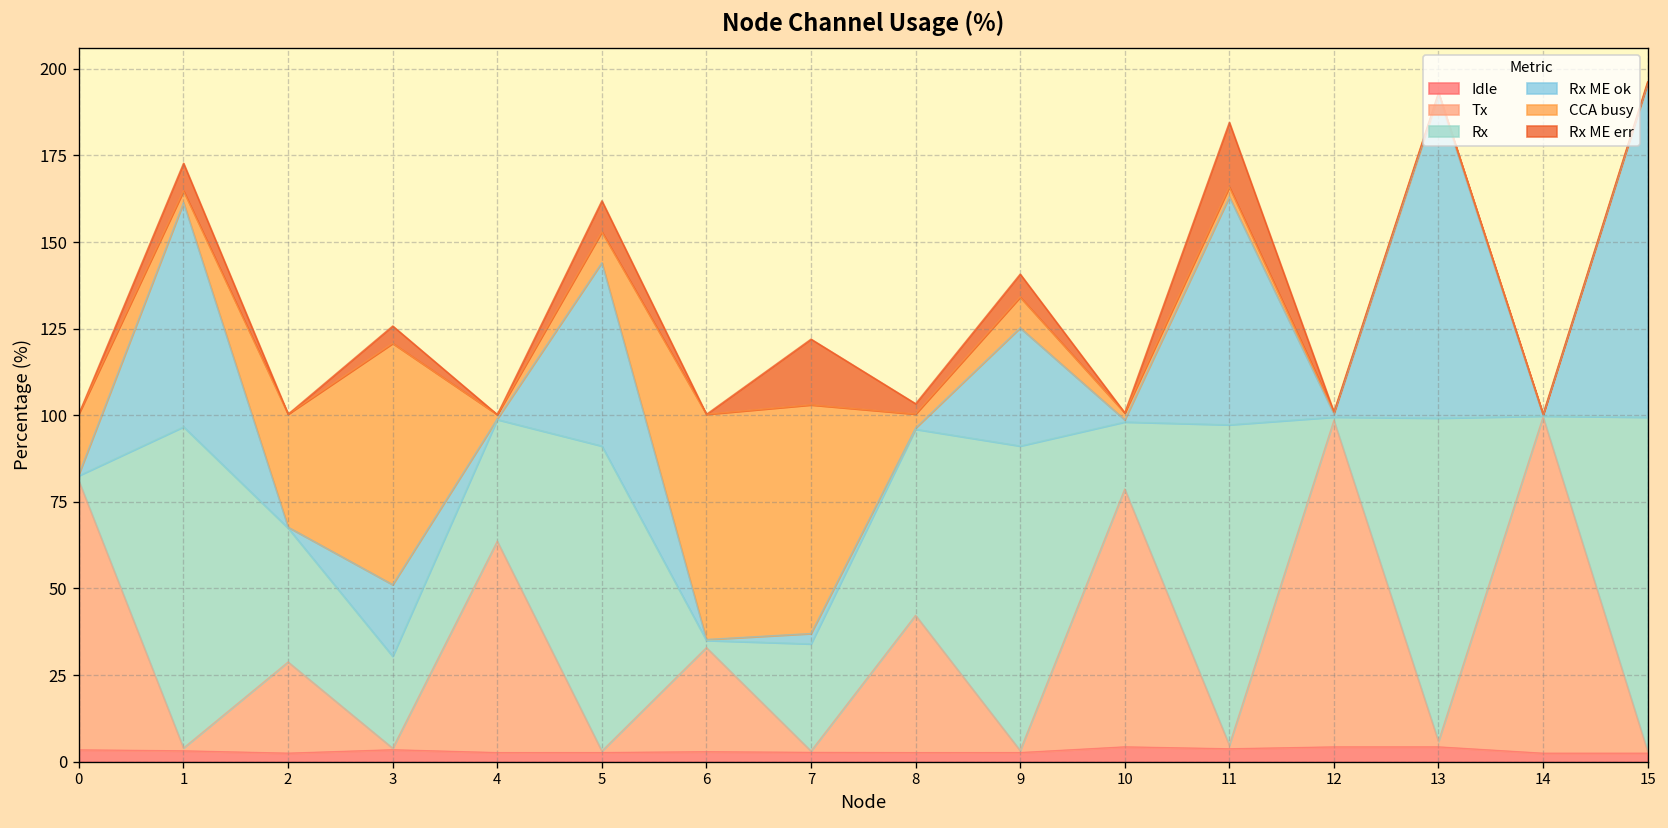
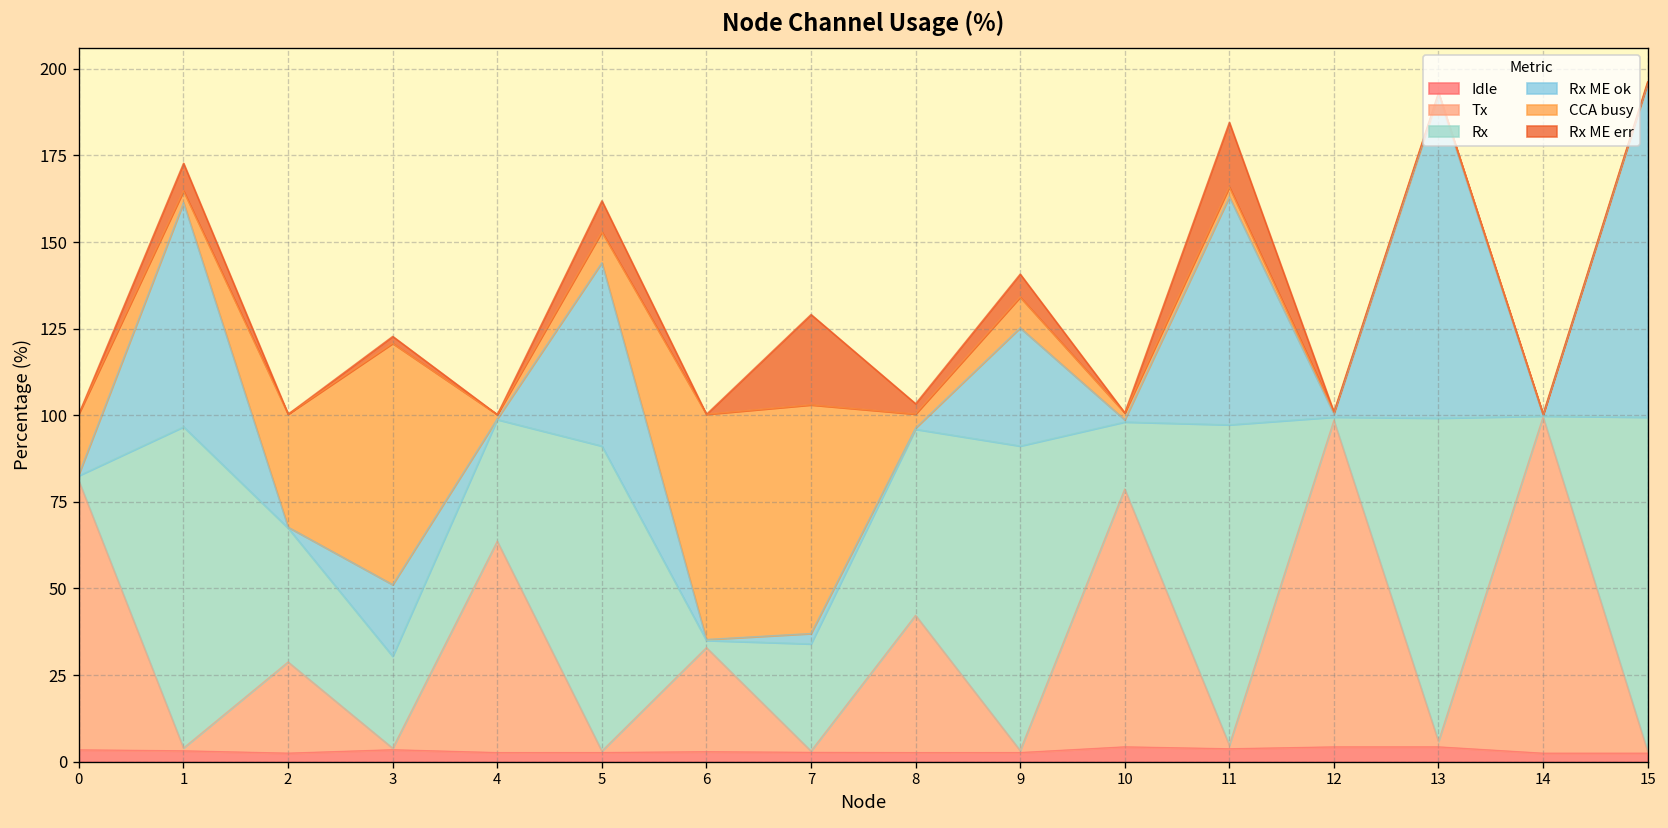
  {
    "Rx ME err": {
      "1": 8,
-     "3": 5,
+     "3": 2,
      "5": 9,
-     "7": 19,
+     "7": 26,
      "8": 3,
      "9": 7,
      "11": 19
    }
  }
